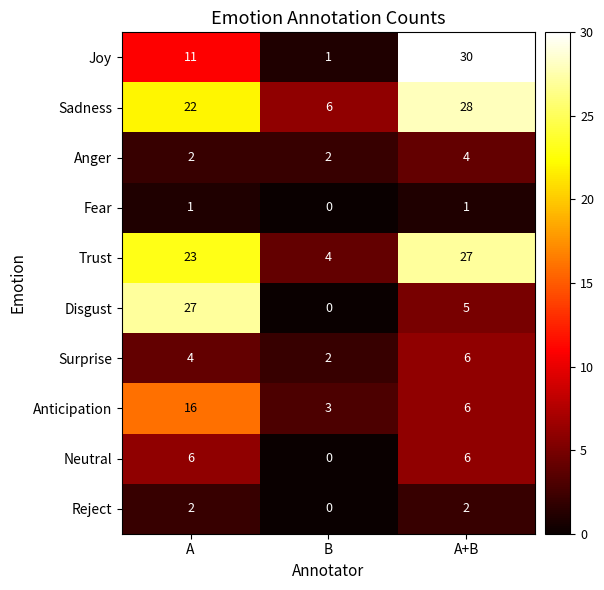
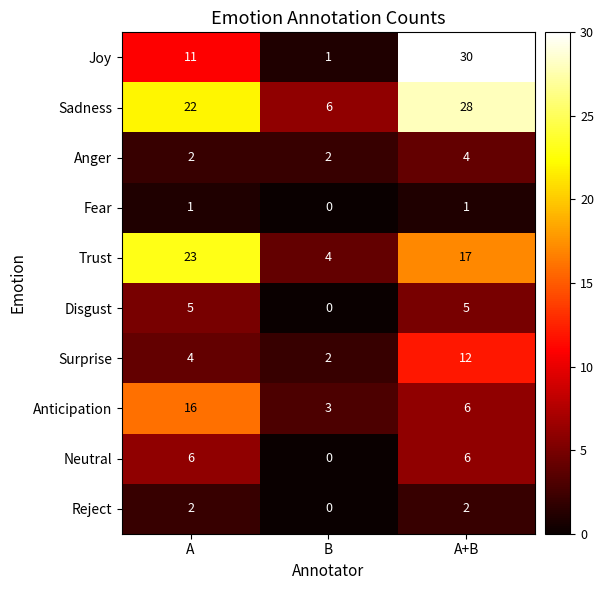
  {
    "Joy": {
      "A": 11,
      "B": 1,
      "A+B": 30
    },
    "Sadness": {
      "A": 22,
      "B": 6,
      "A+B": 28
    },
    "Anger": {
      "A": 2,
      "B": 2,
      "A+B": 4
    },
    "Fear": {
      "A": 1,
      "B": 0,
      "A+B": 1
    },
    "Trust": {
      "A": 23,
      "B": 4,
-     "A+B": 27
+     "A+B": 17
    },
    "Disgust": {
-     "A": 27,
+     "A": 5,
      "B": 0,
      "A+B": 5
    },
    "Surprise": {
      "A": 4,
      "B": 2,
-     "A+B": 6
+     "A+B": 12
    },
    "Anticipation": {
      "A": 16,
      "B": 3,
      "A+B": 6
    },
    "Neutral": {
      "A": 6,
      "B": 0,
      "A+B": 6
    },
    "Reject": {
      "A": 2,
      "B": 0,
      "A+B": 2
    }
  }
